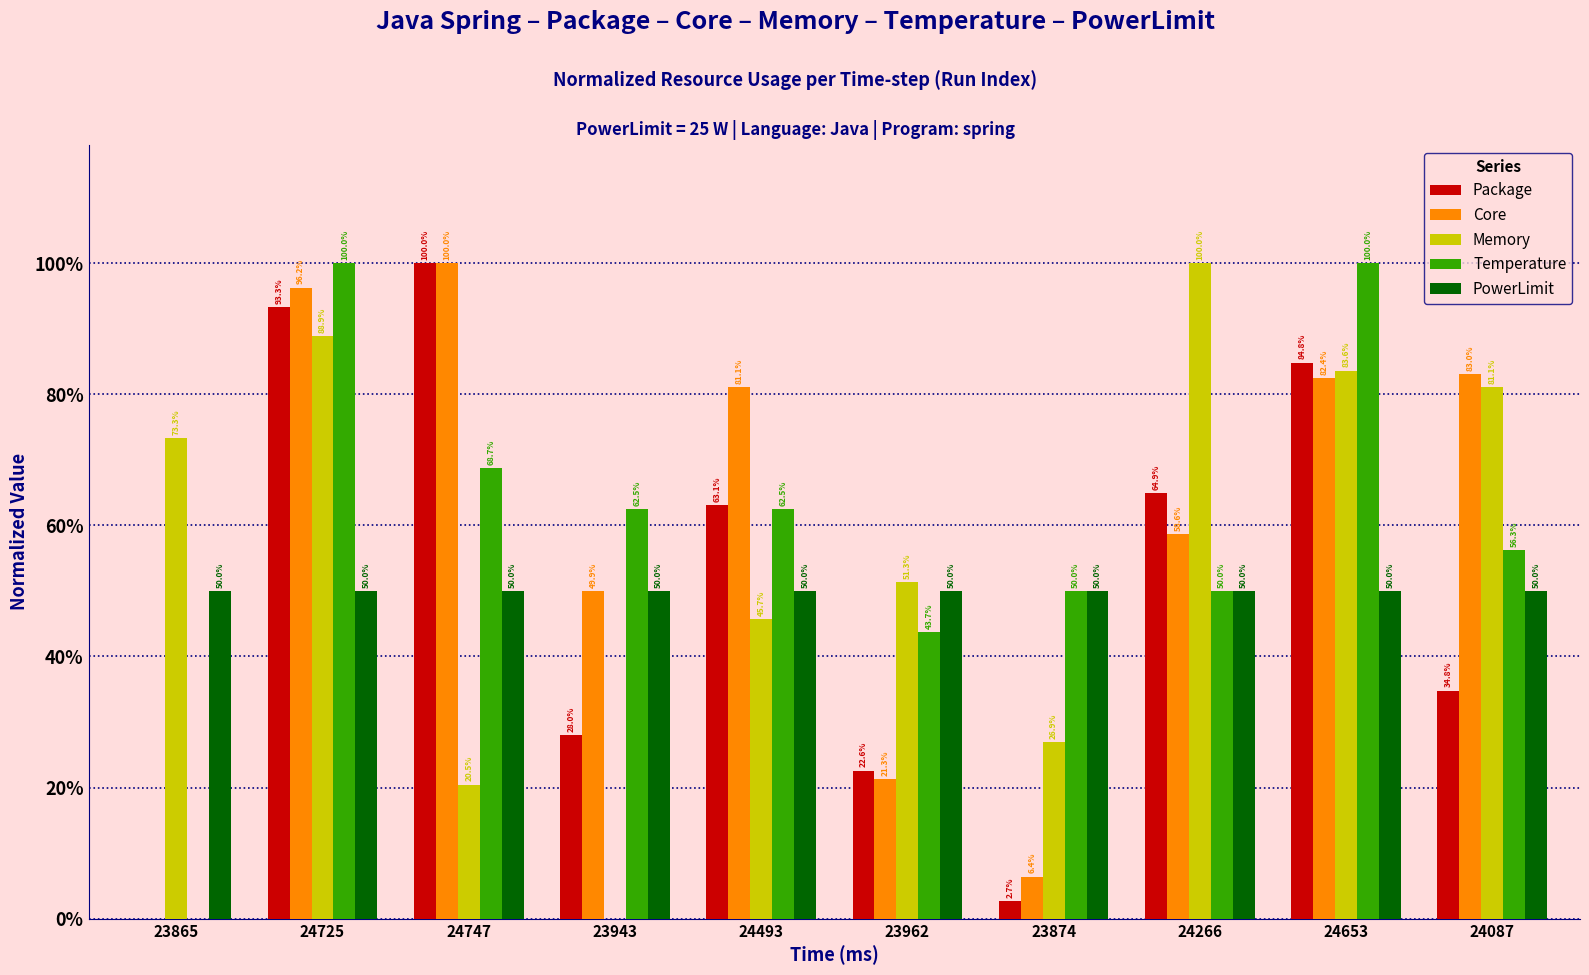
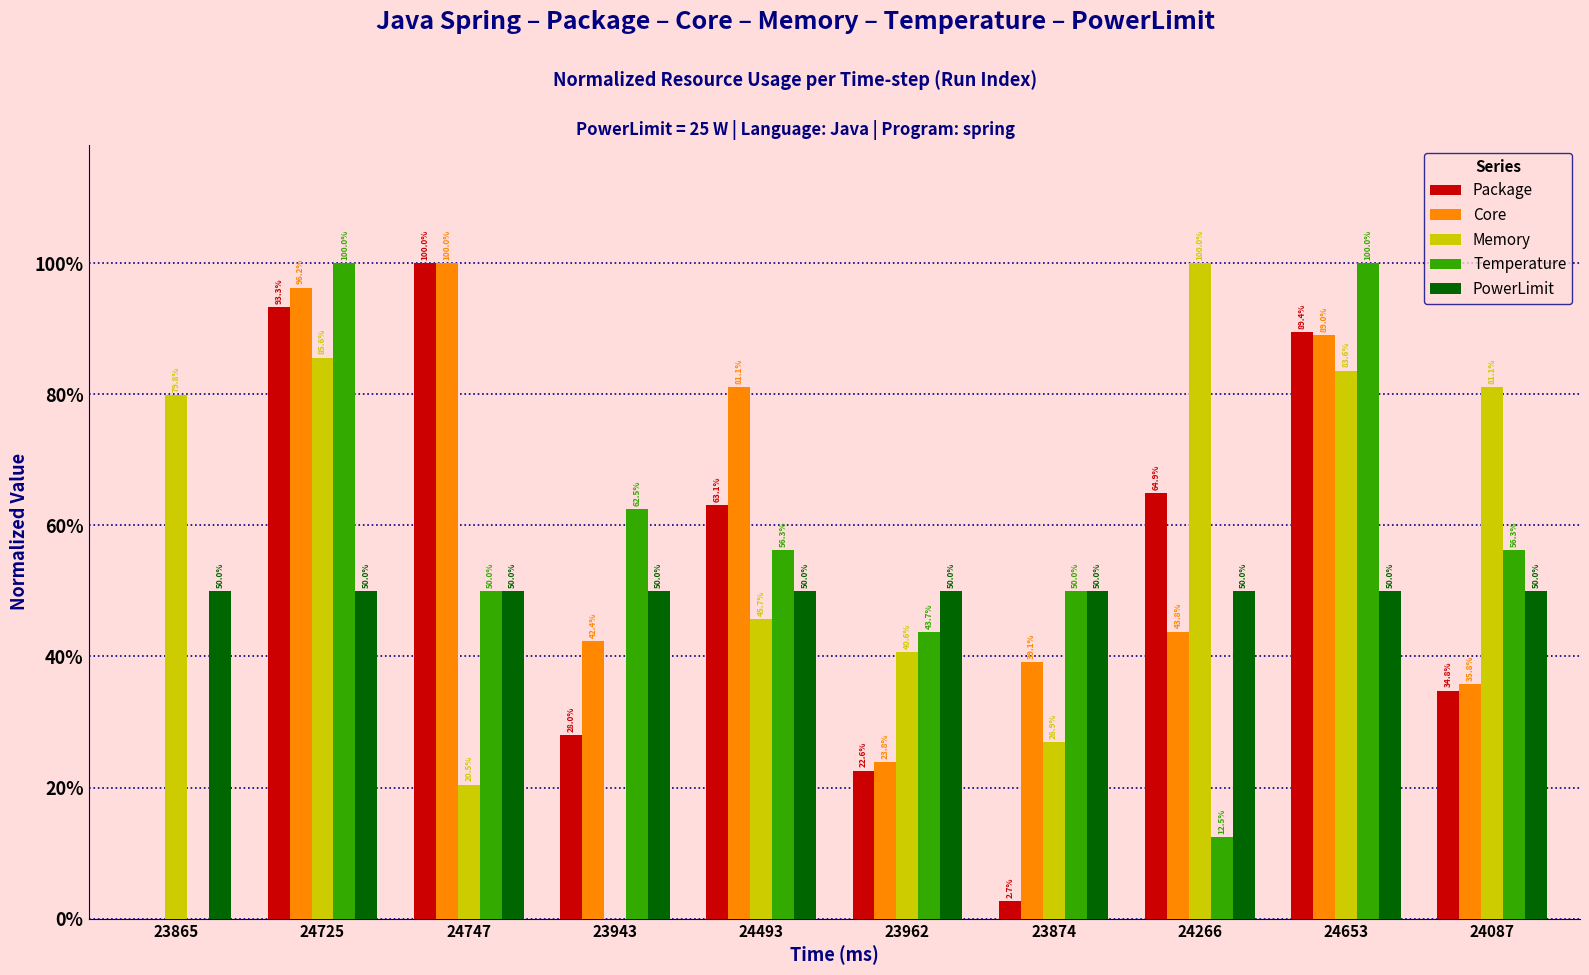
  {
    "Package": {
      "24725": "93.3%",
      "24747": "100.0%",
      "23943": "28.0%",
      "24493": "63.1%",
      "23962": "22.6%",
      "23874": "2.7%",
      "24266": "64.9%",
-     "24653": "84.8%",
+     "24653": "89.4%",
      "24087": "34.8%"
    },
    "Core": {
      "24725": "96.2%",
      "24747": "100.0%",
-     "23943": "49.9%",
+     "23943": "42.4%",
      "24493": "81.1%",
-     "23962": "21.3%",
-     "23874": "6.4%",
-     "24266": "58.6%",
-     "24653": "82.4%",
-     "24087": "83.0%"
+     "23962": "23.8%",
+     "23874": "39.1%",
+     "24266": "43.8%",
+     "24653": "89.0%",
+     "24087": "35.8%"
    },
    "Memory": {
-     "23865": "73.3%",
-     "24725": "88.9%",
+     "23865": "79.8%",
+     "24725": "85.6%",
      "24747": "20.5%",
      "24493": "45.7%",
-     "23962": "51.3%",
+     "23962": "40.6%",
      "23874": "26.9%",
      "24266": "100.0%",
      "24653": "83.6%",
      "24087": "81.1%"
    },
    "Temperature": {
      "24725": "100.0%",
-     "24747": "68.7%",
+     "24747": "50.0%",
      "23943": "62.5%",
-     "24493": "62.5%",
+     "24493": "56.3%",
      "23962": "43.7%",
      "23874": "50.0%",
-     "24266": "50.0%",
+     "24266": "12.5%",
      "24653": "100.0%",
      "24087": "56.3%"
    },
    "PowerLimit": {
      "23865": "50.0%",
      "24725": "50.0%",
      "24747": "50.0%",
      "23943": "50.0%",
      "24493": "50.0%",
      "23962": "50.0%",
      "23874": "50.0%",
      "24266": "50.0%",
      "24653": "50.0%",
      "24087": "50.0%"
    }
  }
